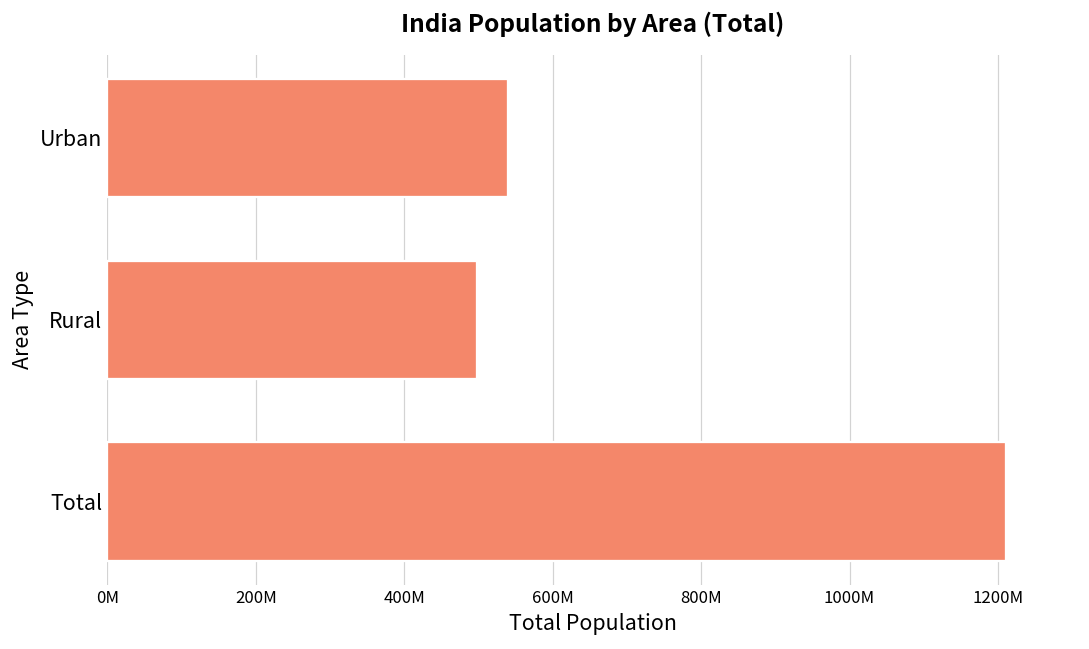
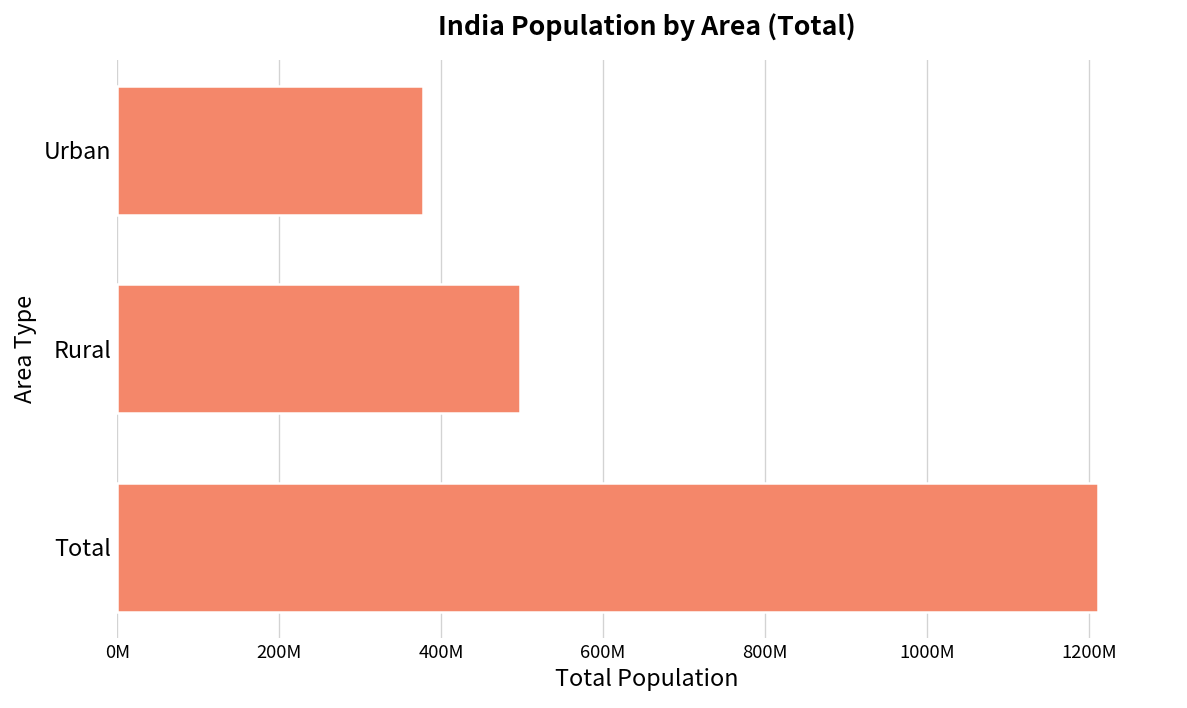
  {
-   "Urban": 540000000,
+   "Urban": 380000000,
    "Rural": 500000000,
    "Total": 1210000000
  }
